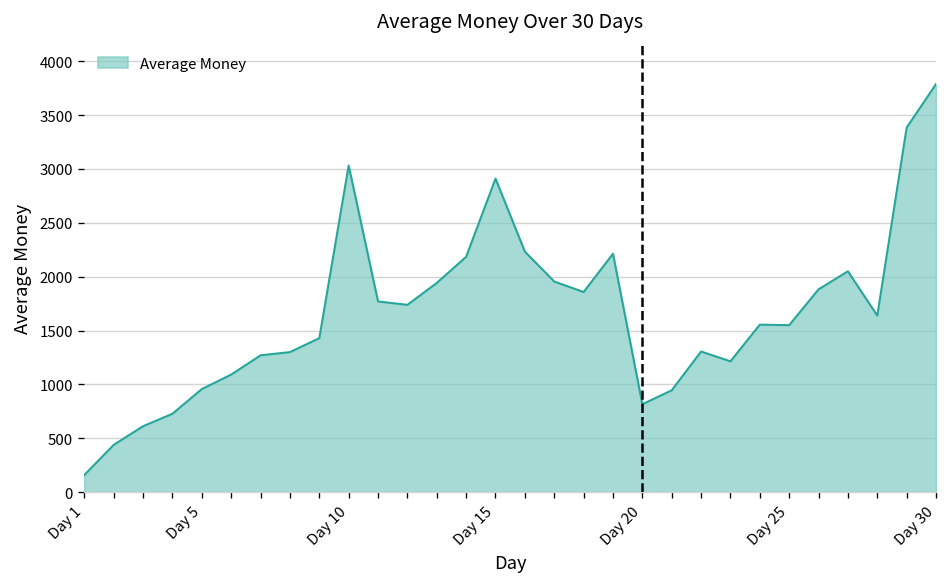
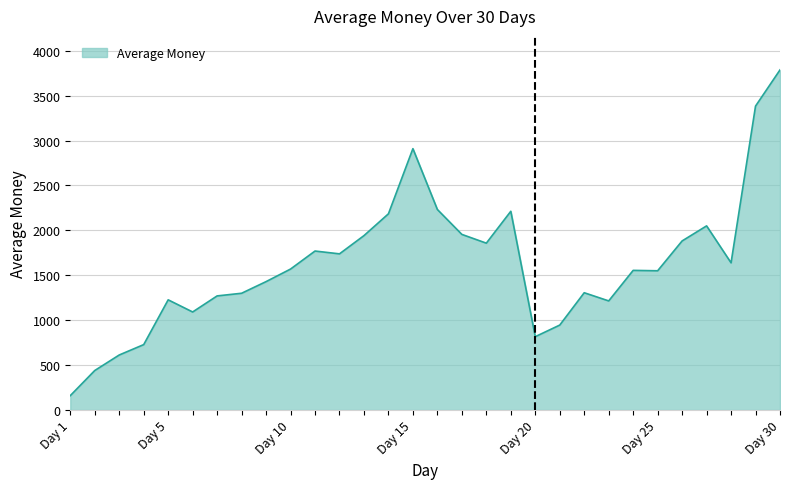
  {
    "Day 1": 200,
-   "Day 5": 1000,
-   "Day 10": 3000,
+   "Day 5": 1200,
+   "Day 10": 1600,
    "Day 15": 2900,
    "Day 20": 800,
    "Day 25": 1600,
    "Day 30": 3800
  }
